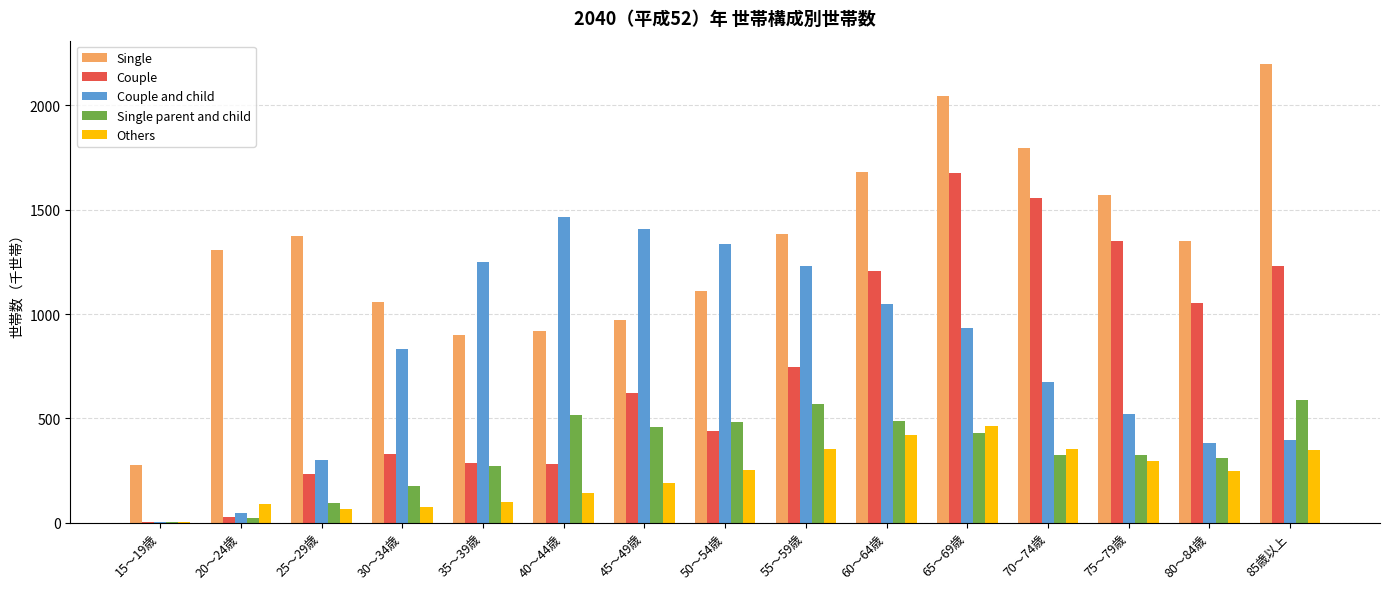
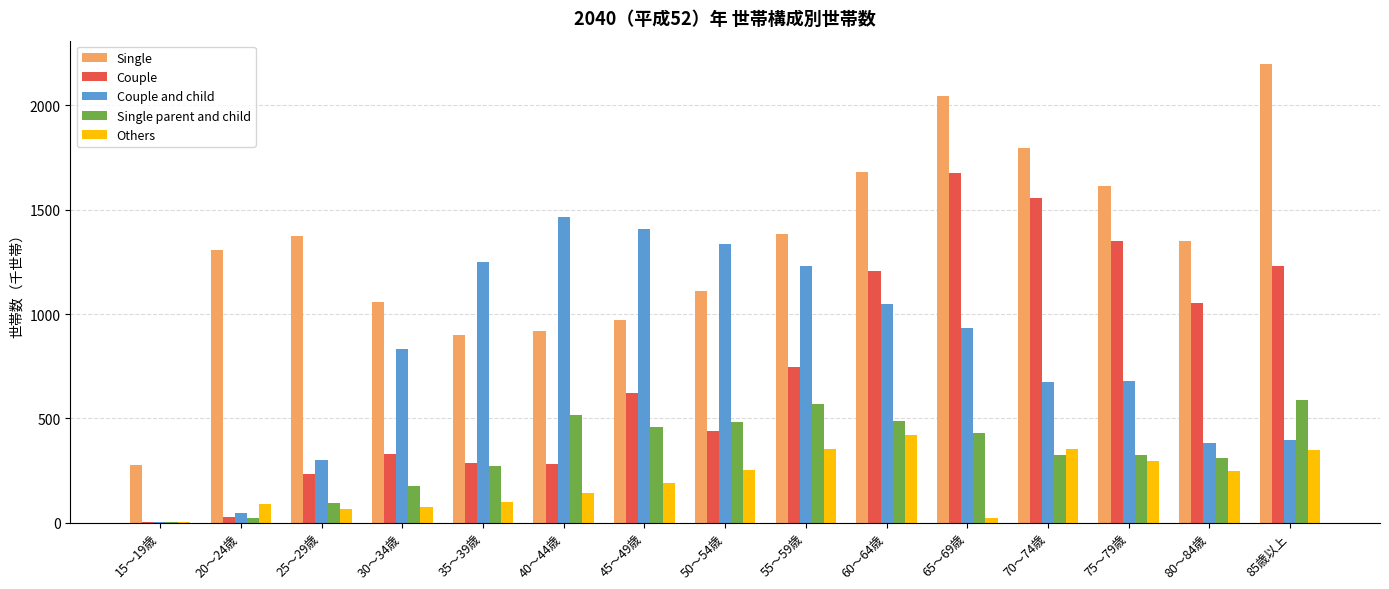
  {
    "Single": {
      "15～19歳": 280,
      "20～24歳": 1310,
      "25～29歳": 1370,
      "30～34歳": 1060,
      "35～39歳": 900,
      "40～44歳": 920,
      "45～49歳": 970,
      "50～54歳": 1110,
      "55～59歳": 1390,
      "60～64歳": 1680,
      "65～69歳": 2040,
      "70～74歳": 1800,
-     "75～79歳": 1570,
+     "75～79歳": 1610,
      "80～84歳": 1350,
      "85歳以上": 2200
    },
    "Couple": {
      "20～24歳": 30,
      "25～29歳": 230,
      "30～34歳": 330,
      "35～39歳": 280,
      "40～44歳": 280,
      "45～49歳": 620,
      "50～54歳": 440,
      "55～59歳": 740,
      "60～64歳": 1200,
      "65～69歳": 1680,
      "70～74歳": 1560,
      "75～79歳": 1350,
      "80～84歳": 1050,
      "85歳以上": 1230
    },
    "Couple and child": {
      "20～24歳": 50,
      "25～29歳": 300,
      "30～34歳": 830,
      "35～39歳": 1250,
      "40～44歳": 1470,
      "45～49歳": 1410,
      "50～54歳": 1340,
      "55～59歳": 1230,
      "60～64歳": 1050,
      "65～69歳": 940,
      "70～74歳": 670,
-     "75～79歳": 520,
+     "75～79歳": 680,
      "80～84歳": 380,
      "85歳以上": 390
    },
    "Single parent and child": {
      "20～24歳": 20,
      "25～29歳": 90,
      "30～34歳": 170,
      "35～39歳": 270,
      "40～44歳": 520,
      "45～49歳": 460,
      "50～54歳": 480,
      "55～59歳": 570,
      "60～64歳": 490,
      "65～69歳": 430,
      "70～74歳": 320,
      "75～79歳": 320,
      "80～84歳": 310,
      "85歳以上": 590
    },
    "Others": {
      "20～24歳": 90,
      "25～29歳": 70,
      "30～34歳": 70,
      "35～39歳": 100,
      "40～44歳": 140,
      "45～49歳": 190,
      "50～54歳": 250,
      "55～59歳": 350,
      "60～64歳": 420,
-     "65～69歳": 460,
+     "65～69歳": 20,
      "70～74歳": 350,
      "75～79歳": 300,
      "80～84歳": 250,
      "85歳以上": 350
    }
  }
